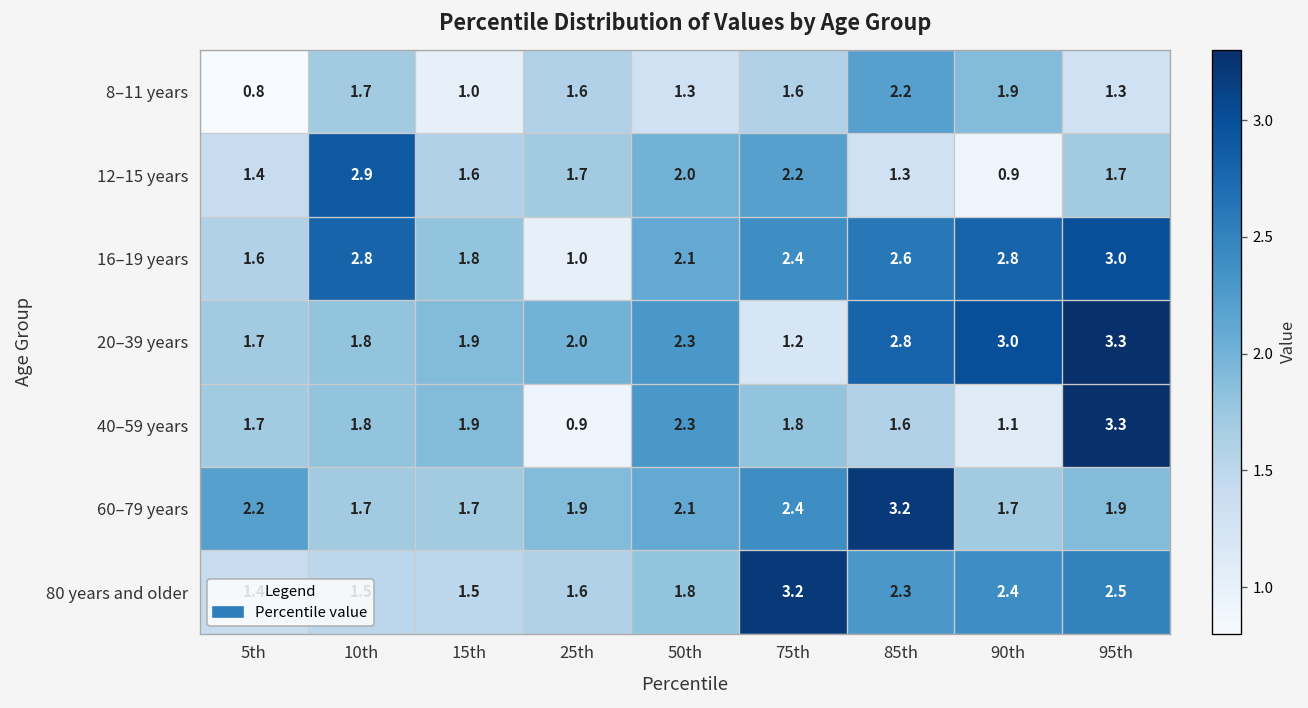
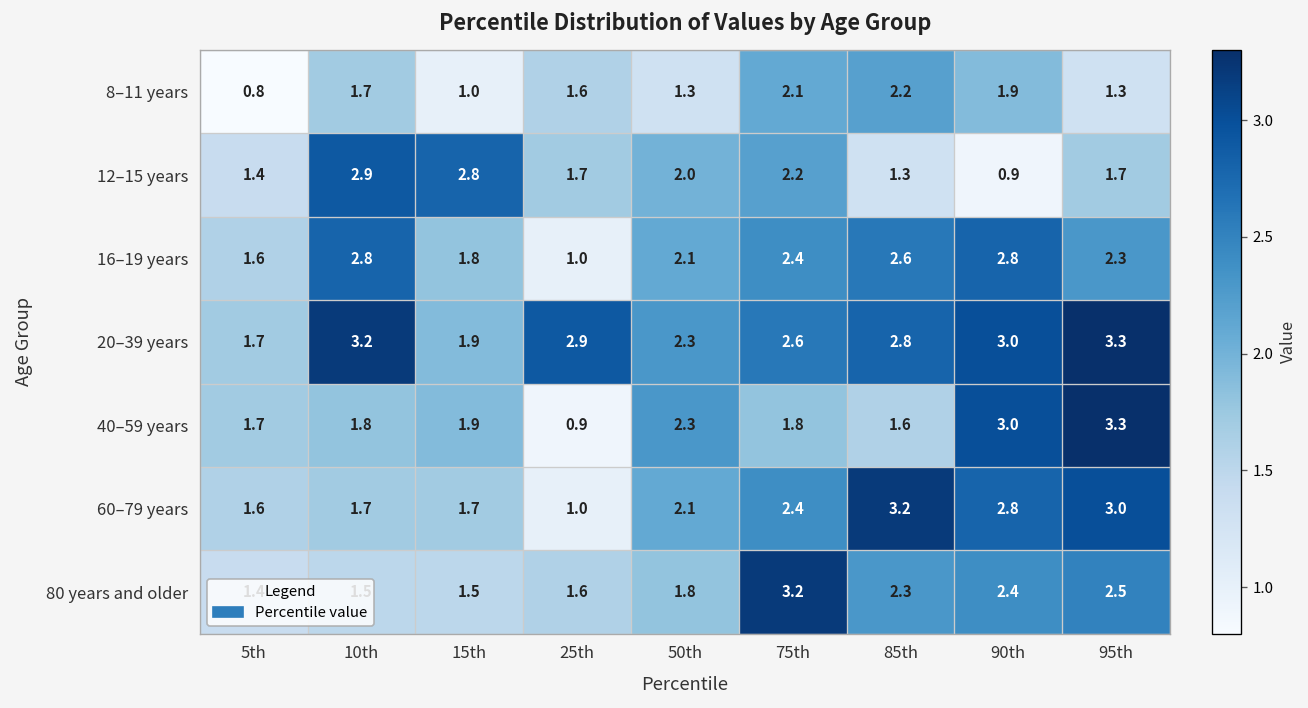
  {
    "8–11 years": {
      "5th": 0.8,
      "10th": 1.7,
      "15th": 1.0,
      "25th": 1.6,
      "50th": 1.3,
-     "75th": 1.6,
+     "75th": 2.1,
      "85th": 2.2,
      "90th": 1.9,
      "95th": 1.3
    },
    "12–15 years": {
      "5th": 1.4,
      "10th": 2.9,
-     "15th": 1.6,
+     "15th": 2.8,
      "25th": 1.7,
      "50th": 2.0,
      "75th": 2.2,
      "85th": 1.3,
      "90th": 0.9,
      "95th": 1.7
    },
    "16–19 years": {
      "5th": 1.6,
      "10th": 2.8,
      "15th": 1.8,
      "25th": 1.0,
      "50th": 2.1,
      "75th": 2.4,
      "85th": 2.6,
      "90th": 2.8,
-     "95th": 3.0
+     "95th": 2.3
    },
    "20–39 years": {
      "5th": 1.7,
-     "10th": 1.8,
+     "10th": 3.2,
      "15th": 1.9,
-     "25th": 2.0,
+     "25th": 2.9,
      "50th": 2.3,
-     "75th": 1.2,
+     "75th": 2.6,
      "85th": 2.8,
      "90th": 3.0,
      "95th": 3.3
    },
    "40–59 years": {
      "5th": 1.7,
      "10th": 1.8,
      "15th": 1.9,
      "25th": 0.9,
      "50th": 2.3,
      "75th": 1.8,
      "85th": 1.6,
-     "90th": 1.1,
+     "90th": 3.0,
      "95th": 3.3
    },
    "60–79 years": {
-     "5th": 2.2,
+     "5th": 1.6,
      "10th": 1.7,
      "15th": 1.7,
-     "25th": 1.9,
+     "25th": 1.0,
      "50th": 2.1,
      "75th": 2.4,
      "85th": 3.2,
-     "90th": 1.7,
-     "95th": 1.9
+     "90th": 2.8,
+     "95th": 3.0
    },
    "80 years and older": {
      "15th": 1.5,
      "25th": 1.6,
      "50th": 1.8,
      "75th": 3.2,
      "85th": 2.3,
      "90th": 2.4,
      "95th": 2.5
    }
  }
